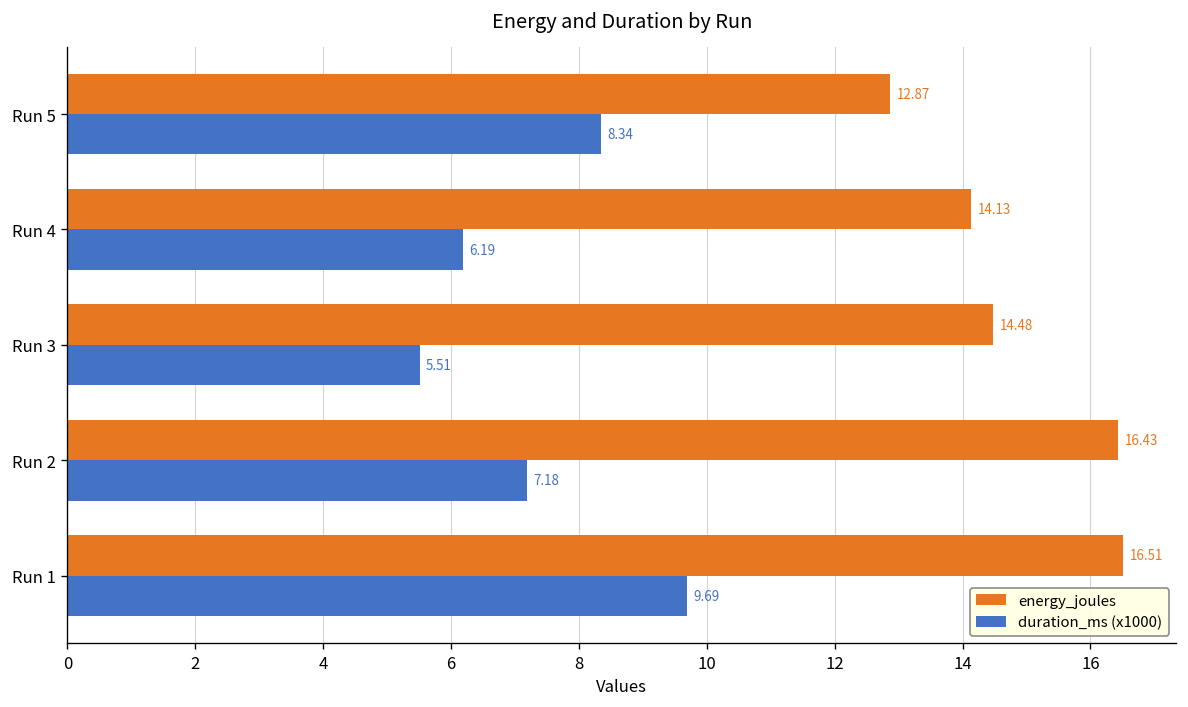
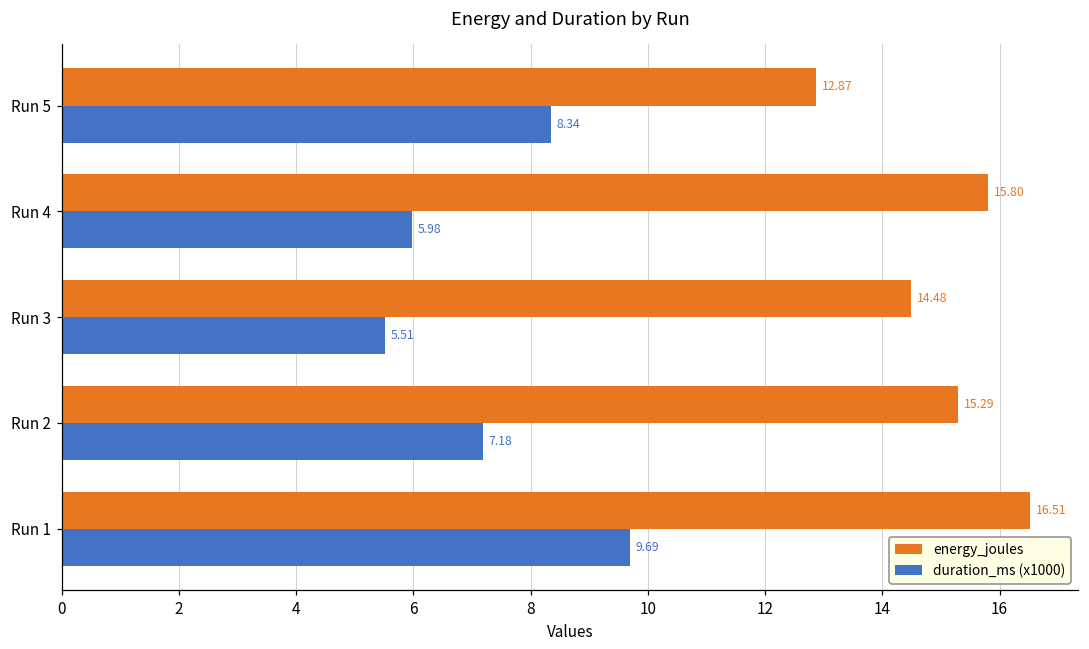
  {
    "energy_joules": {
      "Run 5": 12.87,
-     "Run 4": 14.13,
+     "Run 4": 15.80,
      "Run 3": 14.48,
-     "Run 2": 16.43,
+     "Run 2": 15.29,
      "Run 1": 16.51
    },
    "duration_ms (x1000)": {
      "Run 5": 8.34,
-     "Run 4": 6.19,
+     "Run 4": 5.98,
      "Run 3": 5.51,
      "Run 2": 7.18,
      "Run 1": 9.69
    }
  }
